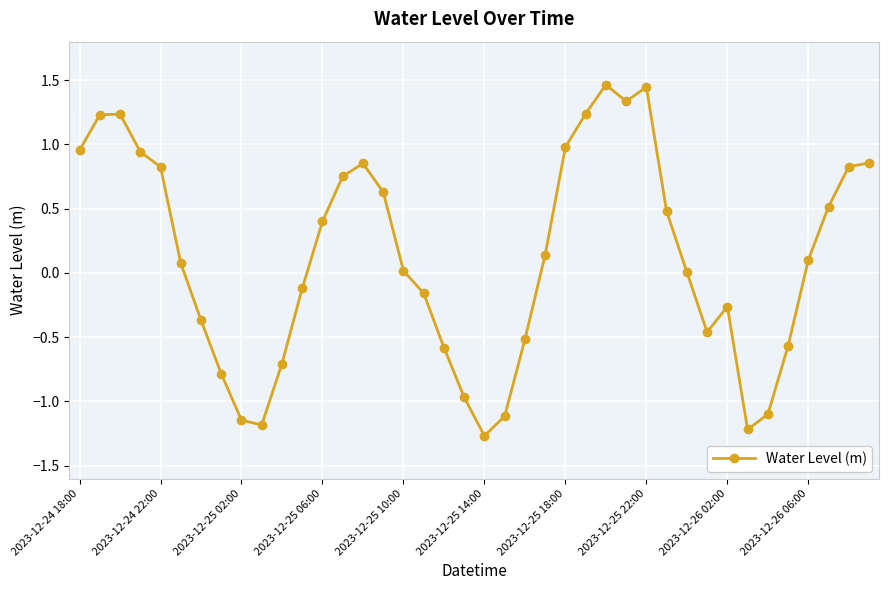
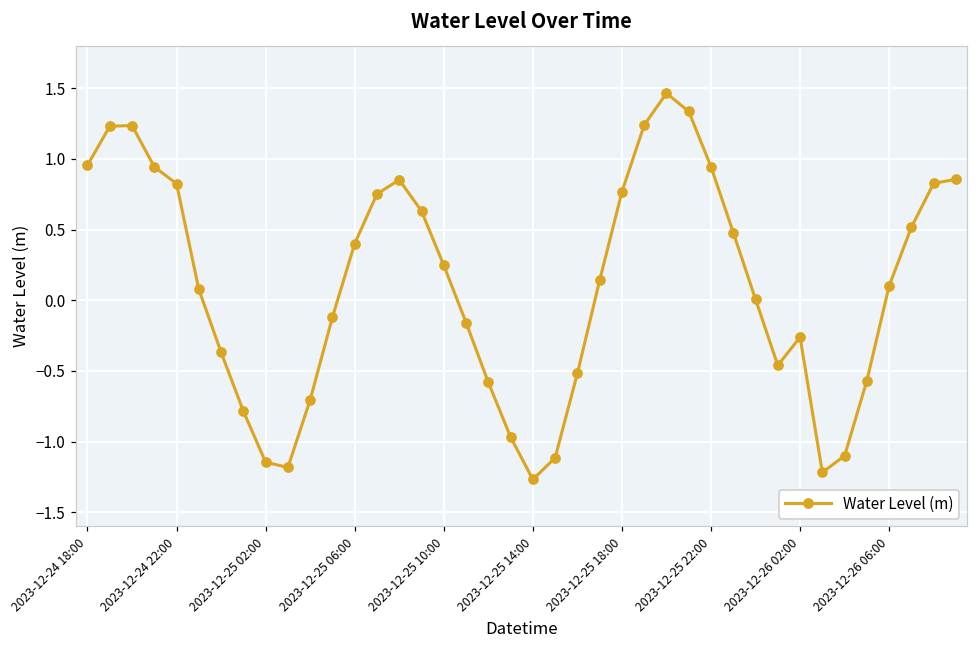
  {
    "2023-12-24 18:00": 0.95,
    "2023-12-24 22:00": 0.82,
    "2023-12-25 02:00": -1.15,
    "2023-12-25 06:00": 0.40,
-   "2023-12-25 10:00": 0.02,
+   "2023-12-25 10:00": 0.25,
    "2023-12-25 14:00": -1.27,
-   "2023-12-25 18:00": 0.98,
-   "2023-12-25 22:00": 1.45,
+   "2023-12-25 18:00": 0.77,
+   "2023-12-25 22:00": 0.94,
    "2023-12-26 02:00": -0.26,
    "2023-12-26 06:00": 0.10
  }
